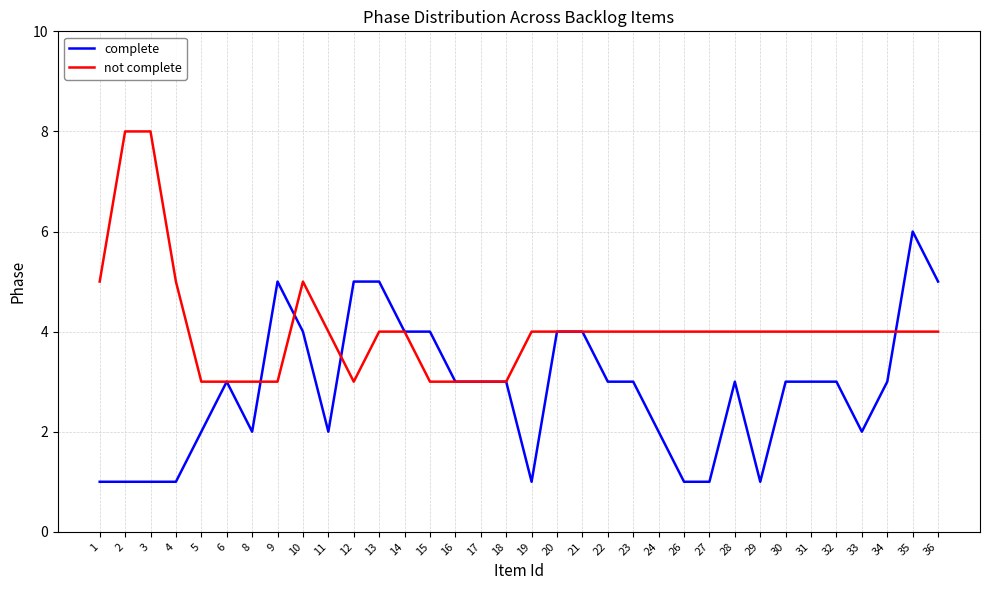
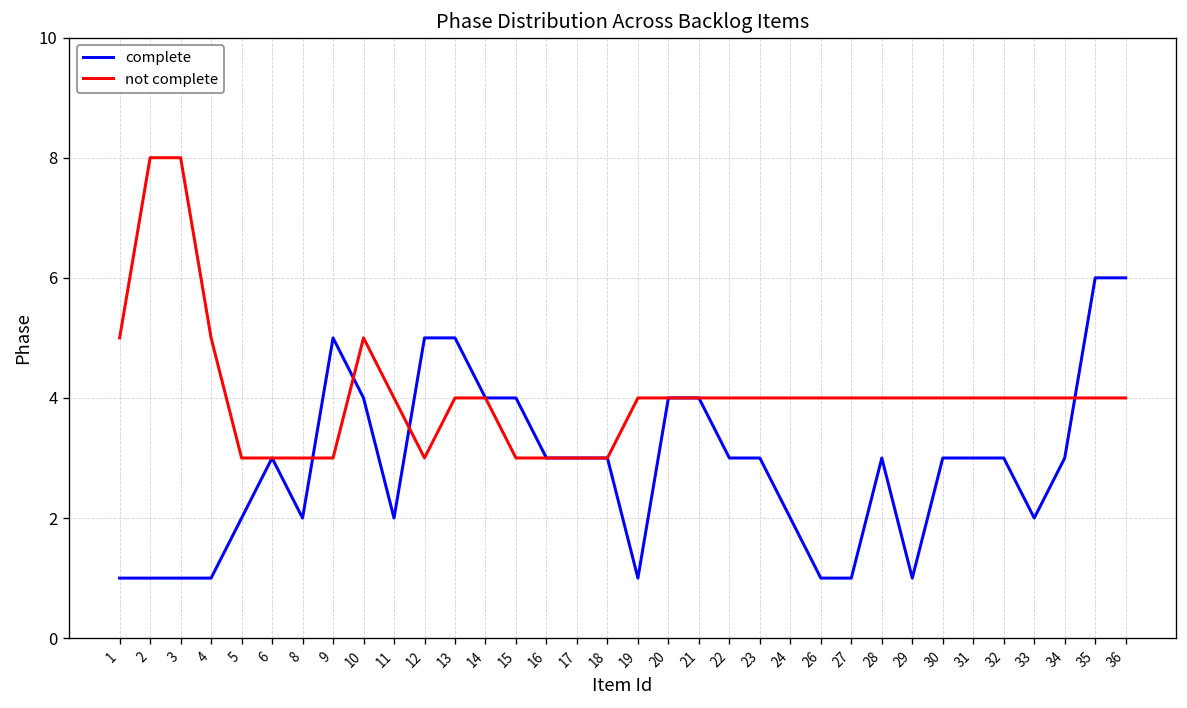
  {
    "complete": {
      "1": 1,
      "2": 1,
      "3": 1,
      "4": 1,
      "5": 2,
      "8": 2,
      "9": 5,
      "10": 4,
      "11": 2,
      "12": 5,
      "13": 5,
      "15": 4,
      "19": 1,
      "22": 3,
      "23": 3,
      "24": 2,
      "26": 1,
      "27": 1,
      "28": 3,
      "29": 1,
      "30": 3,
      "31": 3,
      "32": 3,
      "33": 2,
      "34": 3,
      "35": 6,
-     "36": 5
+     "36": 6
    },
    "not complete": {
      "1": 5,
      "2": 8,
      "3": 8,
      "4": 5,
      "5": 3,
      "8": 3,
      "9": 3,
      "10": 5,
      "11": 4,
      "12": 3,
      "13": 4,
      "15": 3,
      "19": 4,
      "22": 4,
      "23": 4,
      "24": 4,
      "26": 4,
      "27": 4,
      "28": 4,
      "29": 4,
      "30": 4,
      "31": 4,
      "32": 4,
      "33": 4,
      "34": 4,
      "35": 4,
      "36": 4
    }
  }
